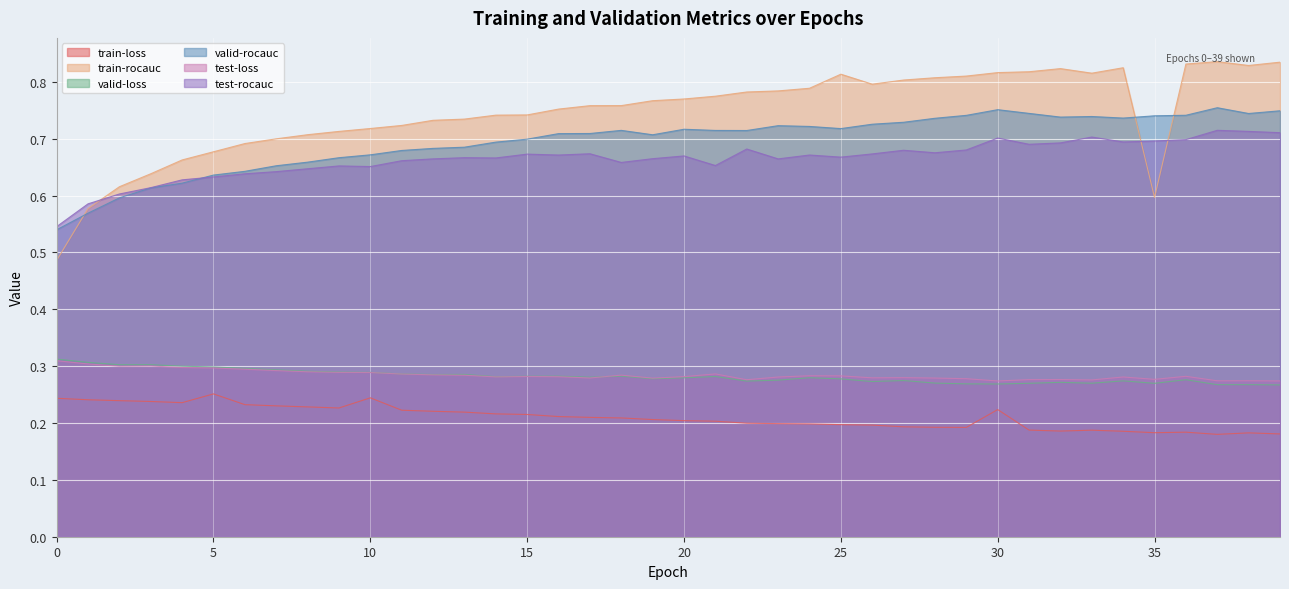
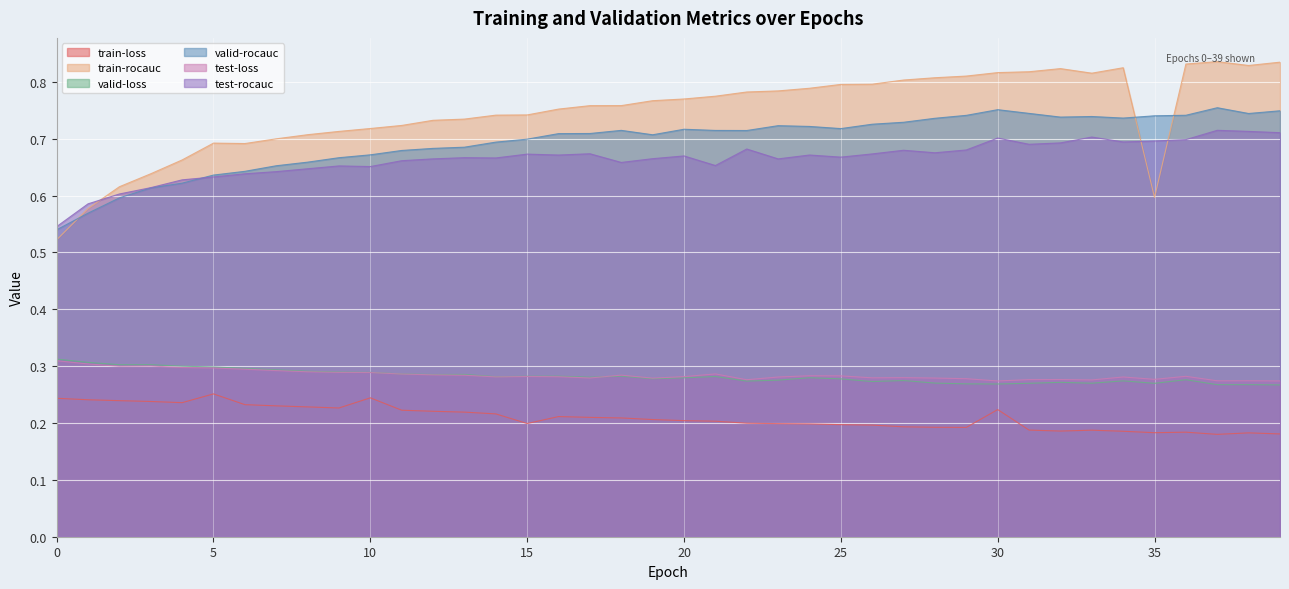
  {
    "train-loss": {
      "0": 0.24,
      "5": 0.25,
      "10": 0.24,
-     "15": 0.22,
+     "15": 0.20,
      "20": 0.20,
      "25": 0.20,
      "30": 0.22,
      "35": 0.18
    },
    "train-rocauc": {
-     "0": 0.49,
-     "5": 0.68,
+     "0": 0.52,
+     "5": 0.69,
      "10": 0.72,
      "15": 0.74,
      "20": 0.77,
-     "25": 0.81,
+     "25": 0.80,
      "30": 0.82,
      "35": 0.60
    }
  }
